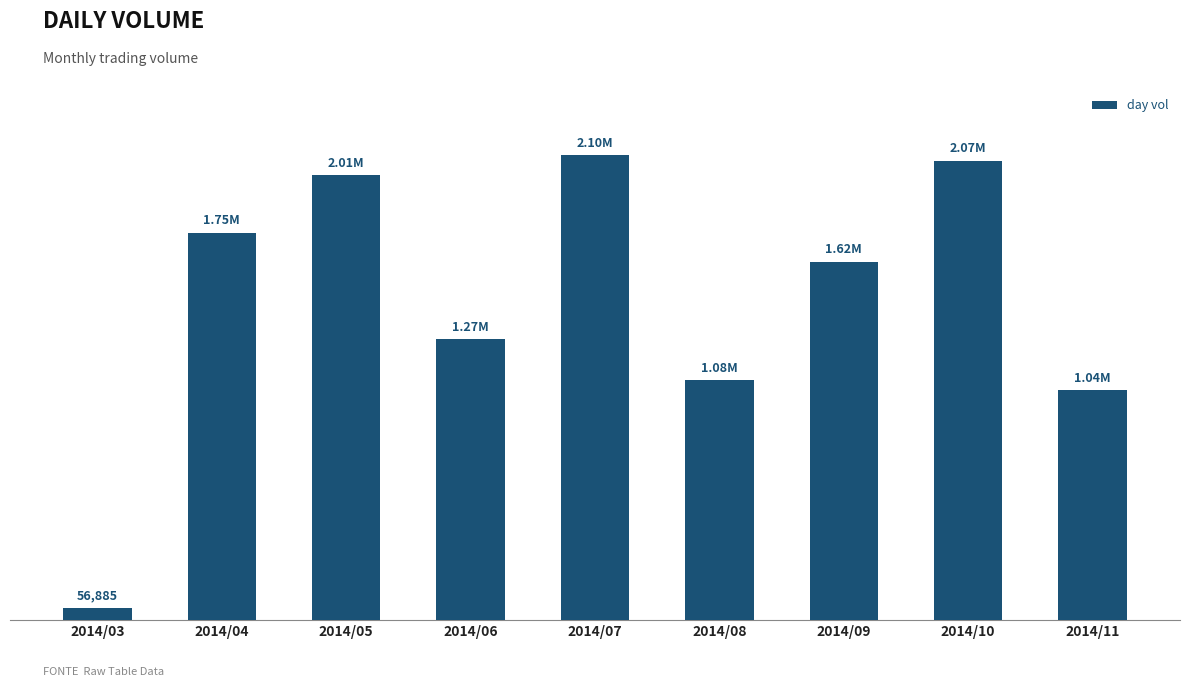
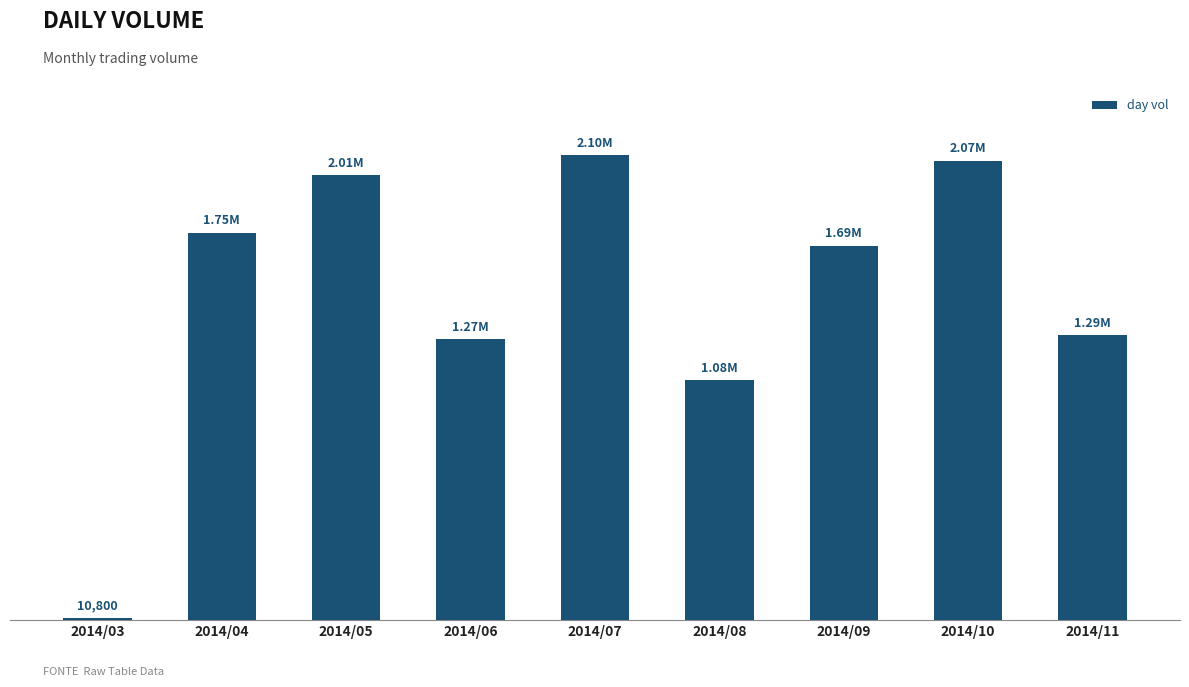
  {
-   "2014/03": "56,885",
+   "2014/03": "10,800",
    "2014/04": "1.75M",
    "2014/05": "2.01M",
    "2014/06": "1.27M",
    "2014/07": "2.10M",
    "2014/08": "1.08M",
-   "2014/09": "1.62M",
+   "2014/09": "1.69M",
    "2014/10": "2.07M",
-   "2014/11": "1.04M"
+   "2014/11": "1.29M"
  }
